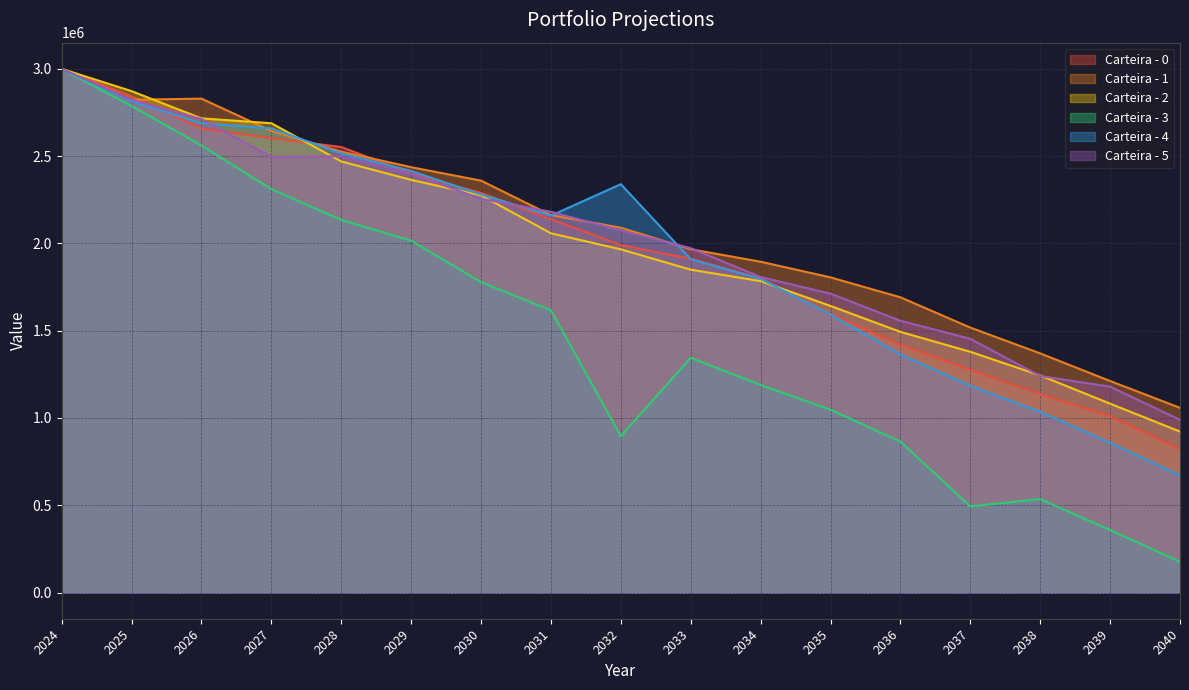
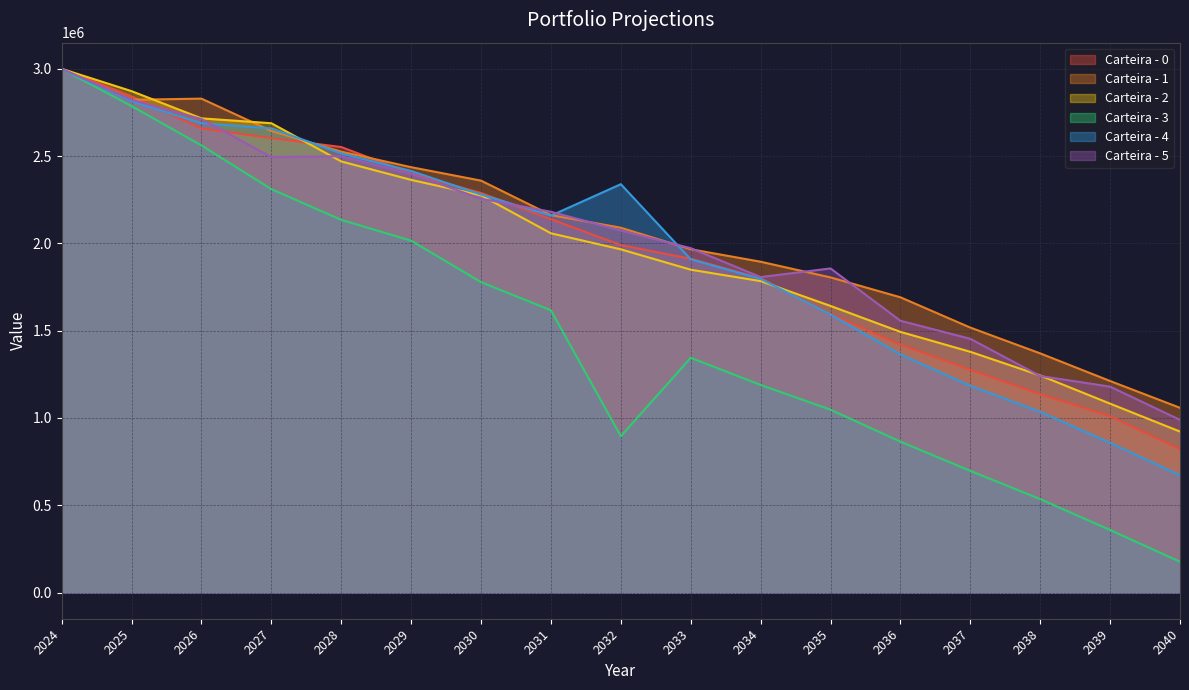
  {
    "Carteira - 3": {
      "2025": 2790000,
      "2026": 2560000,
      "2027": 2310000,
      "2028": 2130000,
      "2029": 2020000,
      "2030": 1780000,
      "2031": 1620000,
      "2032": 900000,
      "2033": 1340000,
      "2034": 1190000,
      "2035": 1050000,
      "2036": 860000,
-     "2037": 490000,
+     "2037": 700000,
      "2038": 540000,
      "2039": 360000,
      "2040": 180000
    },
    "Carteira - 4": {
      "2026": 2690000,
      "2032": 2340000,
      "2036": 1360000,
      "2037": 1180000,
      "2038": 1040000,
      "2039": 860000,
      "2040": 670000
    },
    "Carteira - 5": {
      "2027": 2490000,
      "2028": 2500000,
      "2030": 2260000,
      "2031": 2180000,
      "2032": 2070000,
-     "2035": 1710000,
+     "2035": 1860000,
      "2036": 1560000,
      "2037": 1450000,
      "2039": 1180000,
      "2040": 990000
    }
  }
